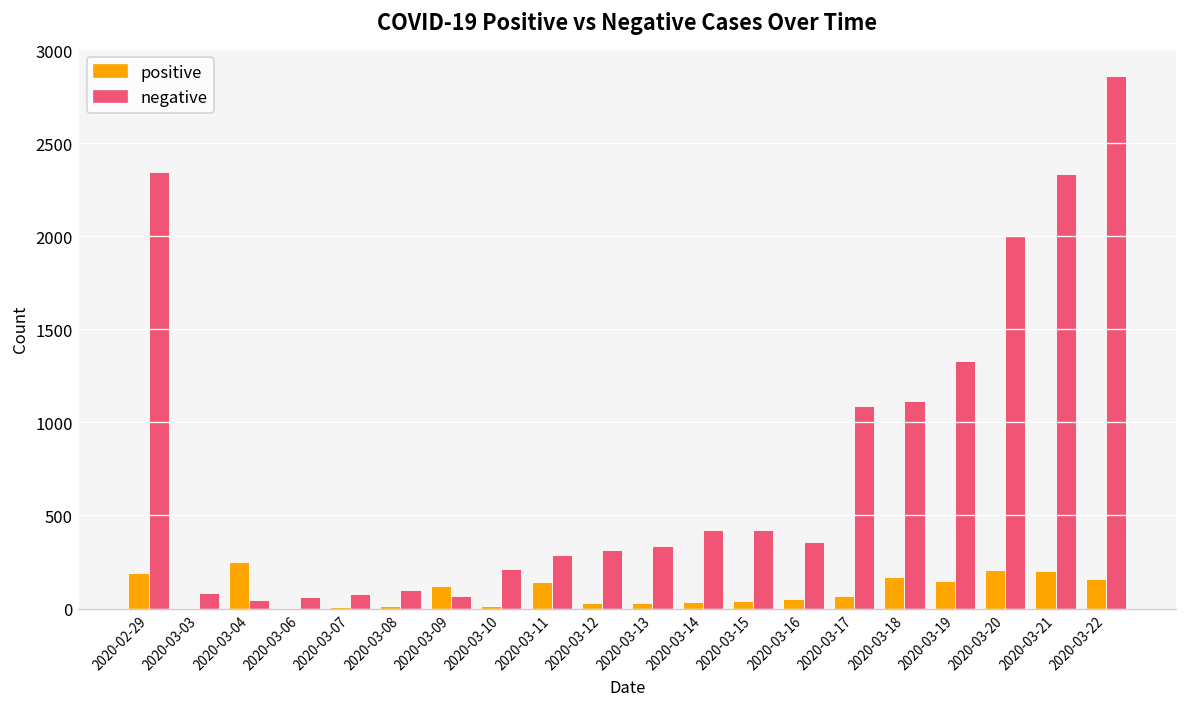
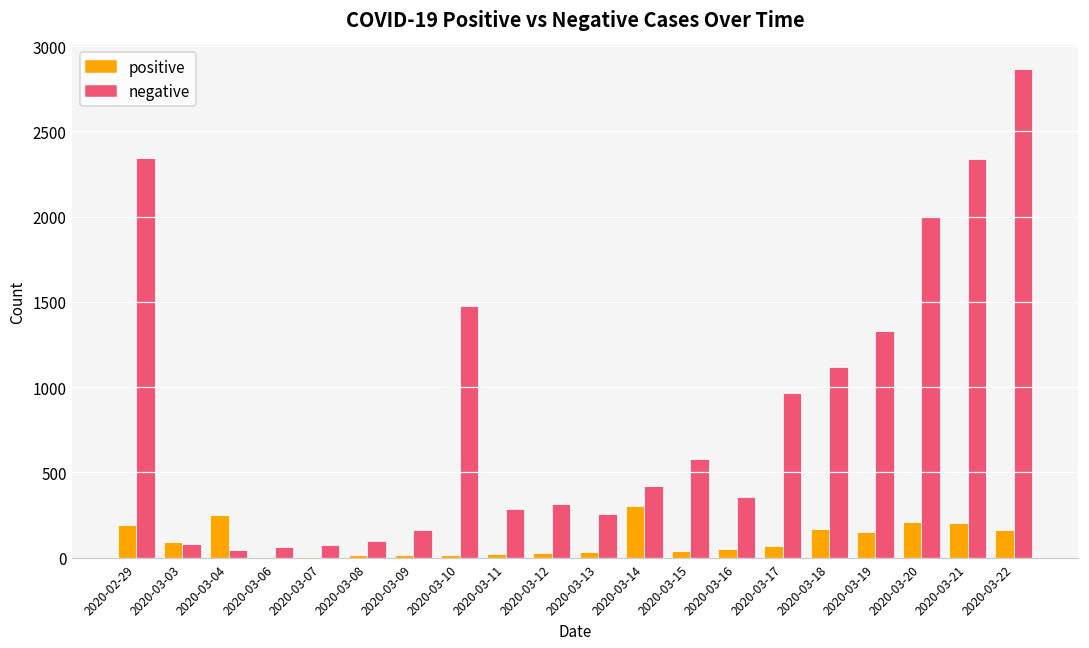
  {
    "positive": {
      "2020-02-29": 190,
-     "2020-03-03": 0,
+     "2020-03-03": 90,
      "2020-03-04": 250,
-     "2020-03-09": 120,
-     "2020-03-11": 140,
+     "2020-03-09": 10,
+     "2020-03-11": 20,
      "2020-03-12": 30,
      "2020-03-13": 30,
-     "2020-03-14": 40,
+     "2020-03-14": 310,
      "2020-03-15": 40,
      "2020-03-16": 50,
      "2020-03-17": 70,
      "2020-03-18": 170,
      "2020-03-19": 150,
      "2020-03-20": 210,
      "2020-03-21": 200,
      "2020-03-22": 160
    },
    "negative": {
      "2020-02-29": 2350,
      "2020-03-03": 80,
      "2020-03-04": 50,
      "2020-03-06": 60,
      "2020-03-07": 80,
      "2020-03-08": 100,
-     "2020-03-09": 70,
-     "2020-03-10": 210,
+     "2020-03-09": 170,
+     "2020-03-10": 1480,
      "2020-03-11": 290,
      "2020-03-12": 320,
-     "2020-03-13": 340,
+     "2020-03-13": 260,
      "2020-03-14": 420,
-     "2020-03-15": 420,
+     "2020-03-15": 580,
      "2020-03-16": 360,
-     "2020-03-17": 1090,
+     "2020-03-17": 970,
      "2020-03-18": 1120,
      "2020-03-19": 1330,
      "2020-03-20": 2000,
      "2020-03-21": 2340,
      "2020-03-22": 2860
    }
  }
